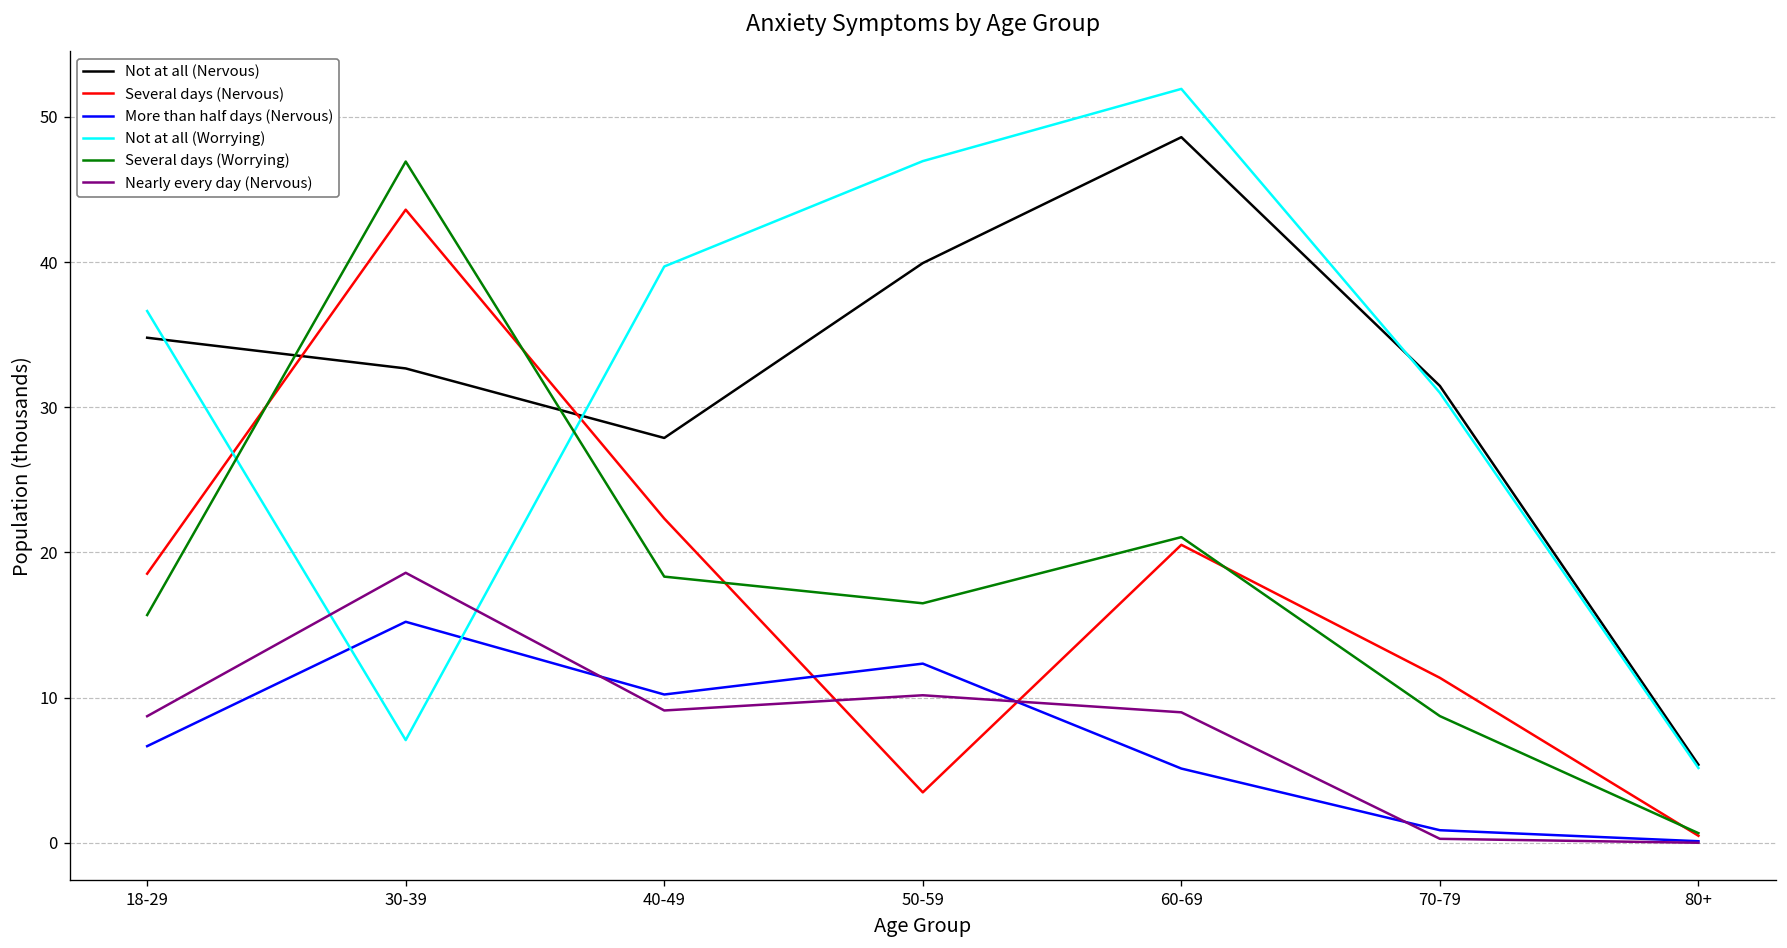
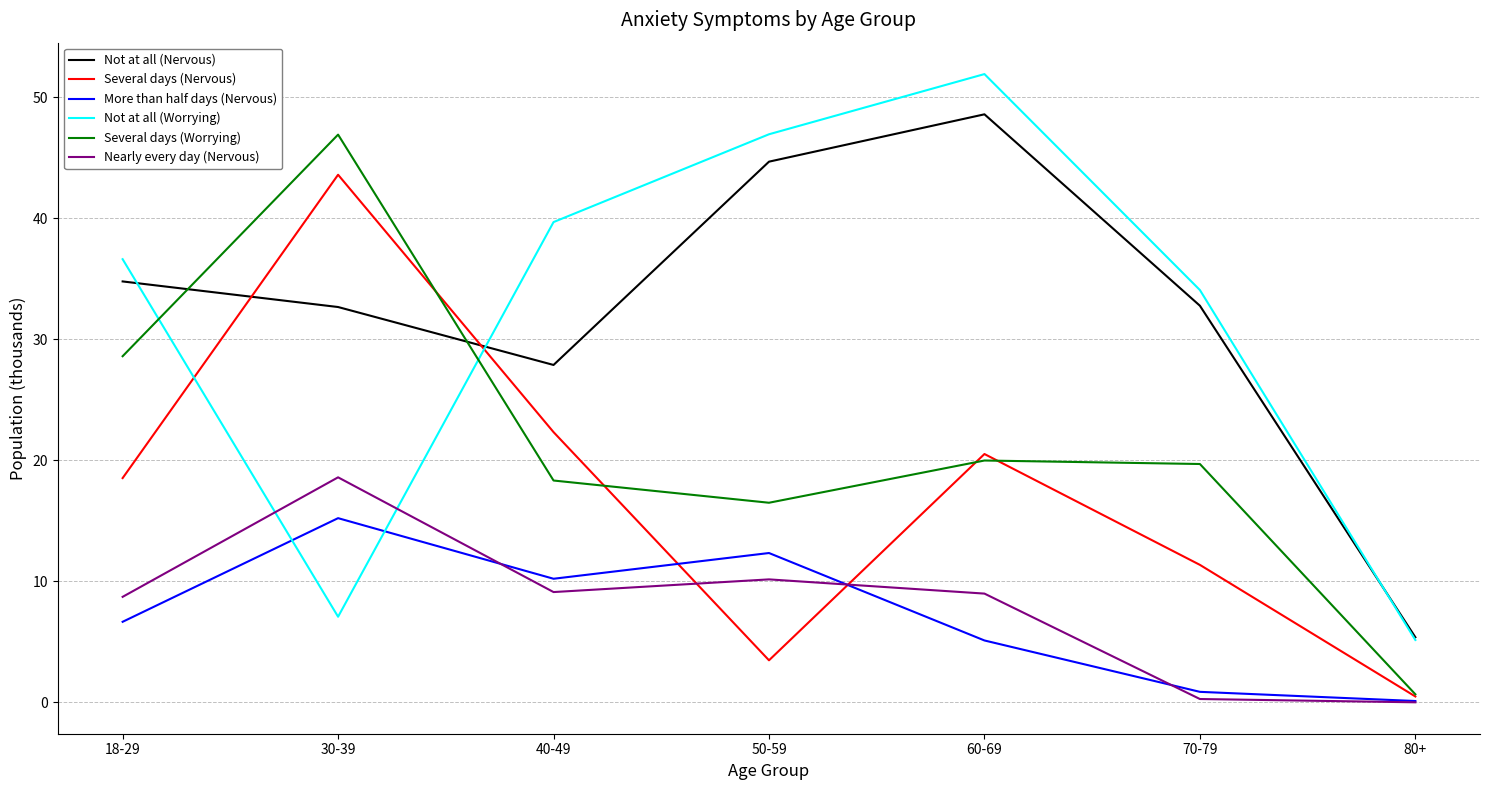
  {
    "Not at all (Nervous)": {
      "18-29": 34.8,
      "30-39": 32.7,
      "40-49": 27.9,
-     "50-59": 39.9,
+     "50-59": 44.7,
      "60-69": 48.6,
-     "70-79": 31.5,
+     "70-79": 32.8,
      "80+": 5.4
    },
    "Several days (Nervous)": {
      "18-29": 18.5,
      "30-39": 43.6,
      "40-49": 22.3,
      "50-59": 3.5,
      "60-69": 20.5,
      "70-79": 11.4
    },
    "More than half days (Nervous)": {
      "18-29": 6.7,
      "30-39": 15.2,
      "40-49": 10.2,
      "50-59": 12.3,
      "60-69": 5.1,
      "70-79": 0.9
    },
    "Not at all (Worrying)": {
      "18-29": 36.6,
      "30-39": 7.1,
      "40-49": 39.7,
      "50-59": 47.0,
      "60-69": 51.9,
-     "70-79": 31.0,
+     "70-79": 34.1,
      "80+": 5.2
    },
    "Several days (Worrying)": {
-     "18-29": 15.7,
+     "18-29": 28.6,
      "30-39": 46.9,
      "40-49": 18.3,
      "50-59": 16.5,
-     "60-69": 21.1,
-     "70-79": 8.7
+     "60-69": 20.0,
+     "70-79": 19.7
    },
    "Nearly every day (Nervous)": {
      "18-29": 8.7,
      "30-39": 18.6,
      "40-49": 9.1,
      "50-59": 10.2,
      "60-69": 9.0,
      "70-79": 0.3
    }
  }
